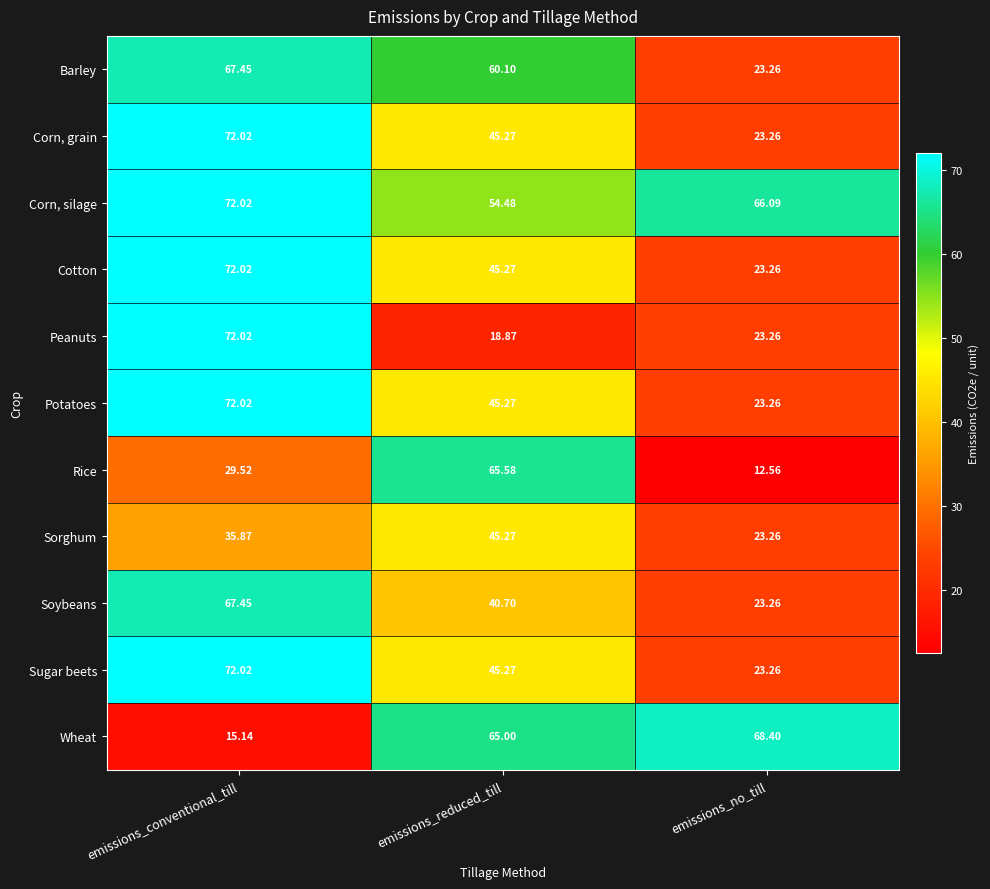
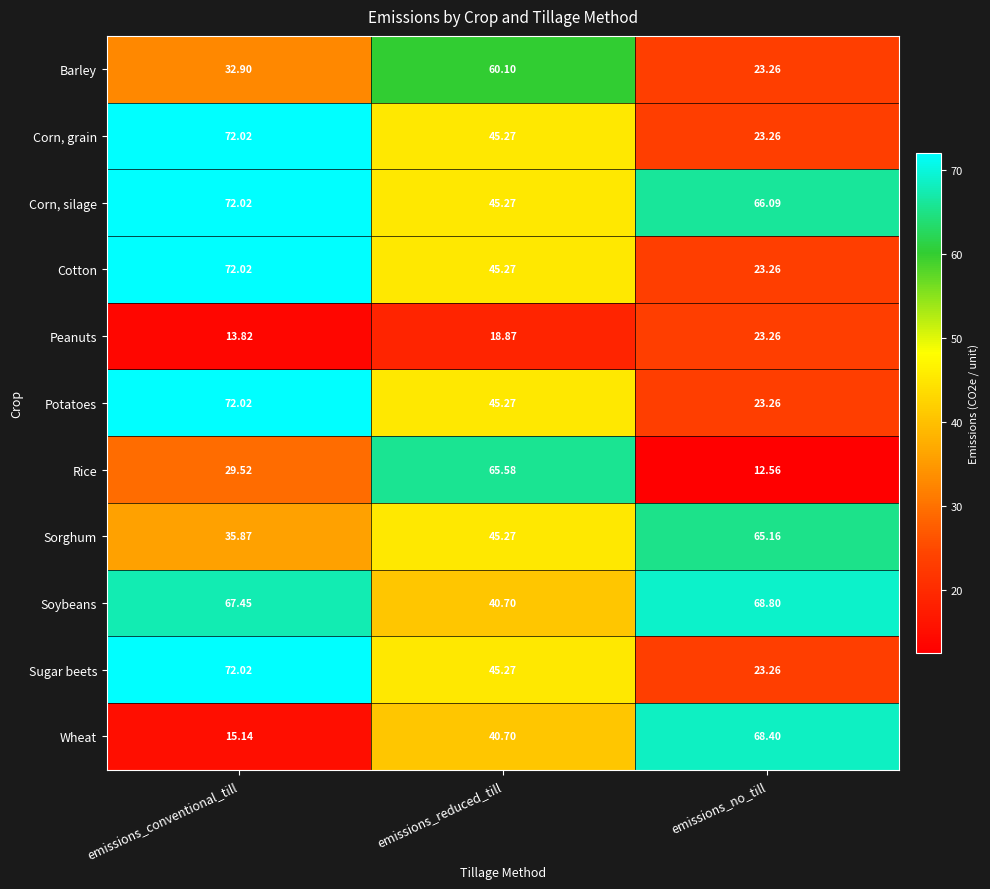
  {
    "Barley": {
-     "emissions_conventional_till": 67.45,
+     "emissions_conventional_till": 32.90,
      "emissions_reduced_till": 60.10,
      "emissions_no_till": 23.26
    },
    "Corn, grain": {
      "emissions_conventional_till": 72.02,
      "emissions_reduced_till": 45.27,
      "emissions_no_till": 23.26
    },
    "Corn, silage": {
      "emissions_conventional_till": 72.02,
-     "emissions_reduced_till": 54.48,
+     "emissions_reduced_till": 45.27,
      "emissions_no_till": 66.09
    },
    "Cotton": {
      "emissions_conventional_till": 72.02,
      "emissions_reduced_till": 45.27,
      "emissions_no_till": 23.26
    },
    "Peanuts": {
-     "emissions_conventional_till": 72.02,
+     "emissions_conventional_till": 13.82,
      "emissions_reduced_till": 18.87,
      "emissions_no_till": 23.26
    },
    "Potatoes": {
      "emissions_conventional_till": 72.02,
      "emissions_reduced_till": 45.27,
      "emissions_no_till": 23.26
    },
    "Rice": {
      "emissions_conventional_till": 29.52,
      "emissions_reduced_till": 65.58,
      "emissions_no_till": 12.56
    },
    "Sorghum": {
      "emissions_conventional_till": 35.87,
      "emissions_reduced_till": 45.27,
-     "emissions_no_till": 23.26
+     "emissions_no_till": 65.16
    },
    "Soybeans": {
      "emissions_conventional_till": 67.45,
      "emissions_reduced_till": 40.70,
-     "emissions_no_till": 23.26
+     "emissions_no_till": 68.80
    },
    "Sugar beets": {
      "emissions_conventional_till": 72.02,
      "emissions_reduced_till": 45.27,
      "emissions_no_till": 23.26
    },
    "Wheat": {
      "emissions_conventional_till": 15.14,
-     "emissions_reduced_till": 65.00,
+     "emissions_reduced_till": 40.70,
      "emissions_no_till": 68.40
    }
  }
